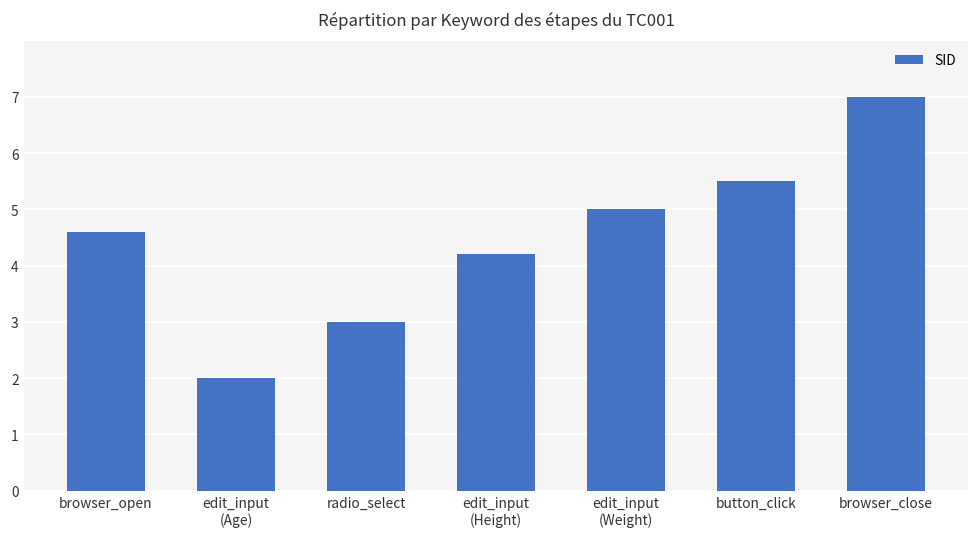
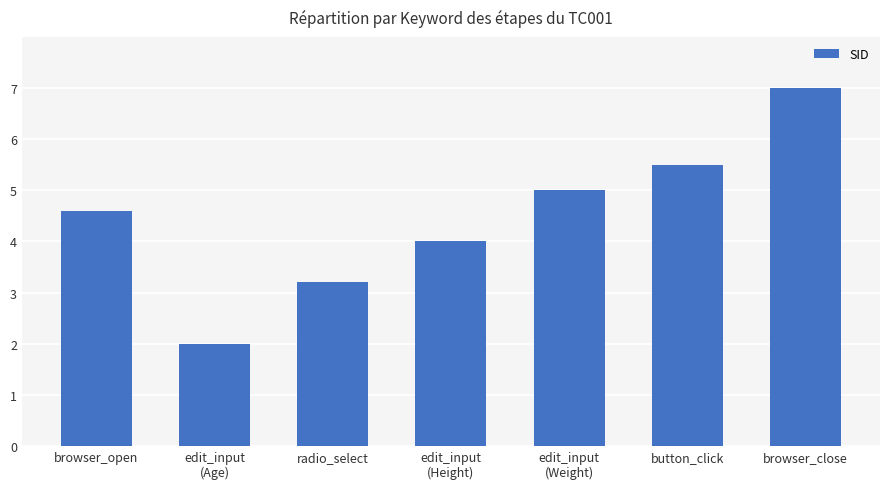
  {
    "browser_open": 4.6,
    "edit_input (Age)": 2.0,
-   "radio_select": 3.0,
-   "edit_input (Height)": 4.2,
+   "radio_select": 3.2,
+   "edit_input (Height)": 4.0,
    "edit_input (Weight)": 5.0,
    "button_click": 5.5,
    "browser_close": 7.0
  }
